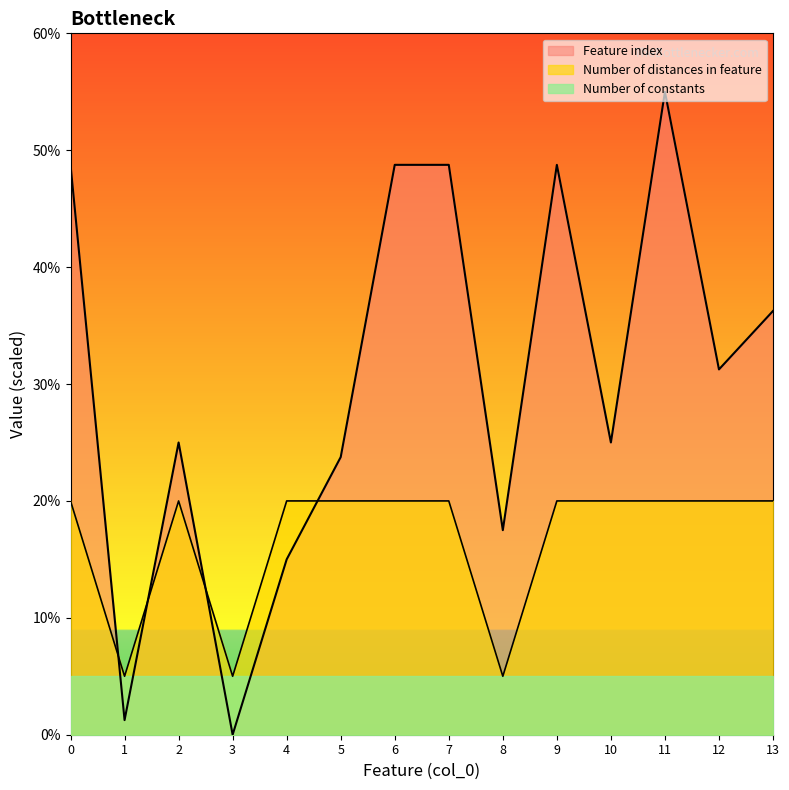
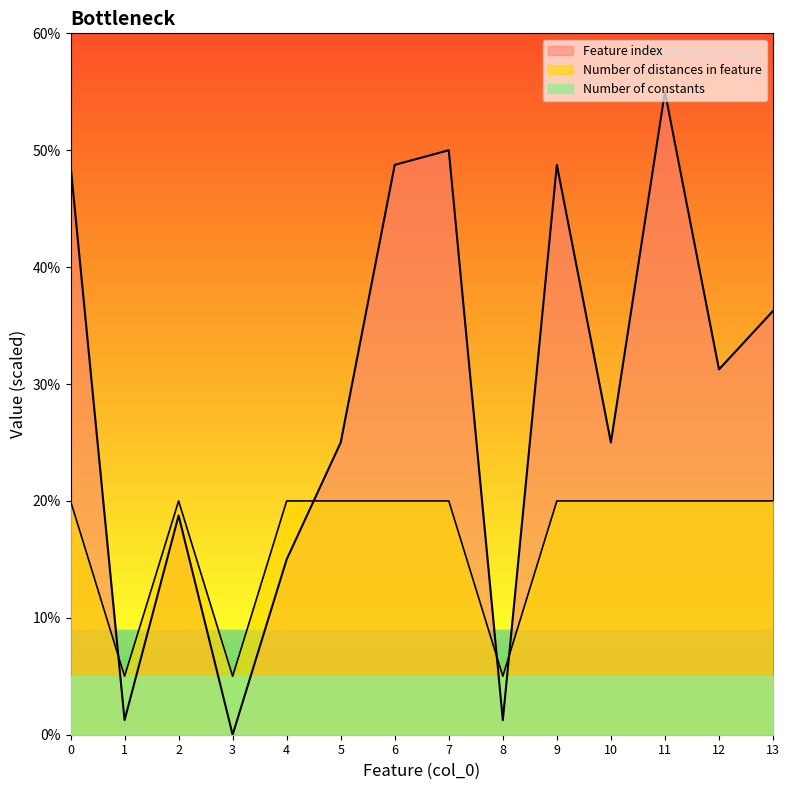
  {
    "Feature index": {
      "0": "48.8%",
      "1": "1.3%",
-     "2": "25.0%",
+     "2": "18.8%",
      "3": "0.0%",
      "4": "15.0%",
-     "5": "23.8%",
+     "5": "25.0%",
      "6": "48.8%",
-     "7": "48.8%",
-     "8": "17.5%",
+     "7": "50.0%",
+     "8": "1.3%",
      "9": "48.8%",
      "10": "25.0%",
      "12": "31.3%",
      "13": "36.3%"
    },
    "Number of distances in feature": {
      "0": "20.0%",
      "2": "20.0%",
      "4": "20.0%",
      "5": "20.0%",
      "6": "20.0%",
      "7": "20.0%",
      "9": "20.0%",
      "10": "20.0%",
      "11": "20.0%",
      "12": "20.0%",
      "13": "20.0%"
    },
    "Number of constants": {
      "0": "5.0%",
      "2": "5.0%",
      "4": "5.0%",
      "5": "5.0%",
      "6": "5.0%",
      "7": "5.0%",
      "9": "5.0%",
      "10": "5.0%",
      "11": "5.0%",
      "12": "5.0%",
      "13": "5.0%"
    }
  }
